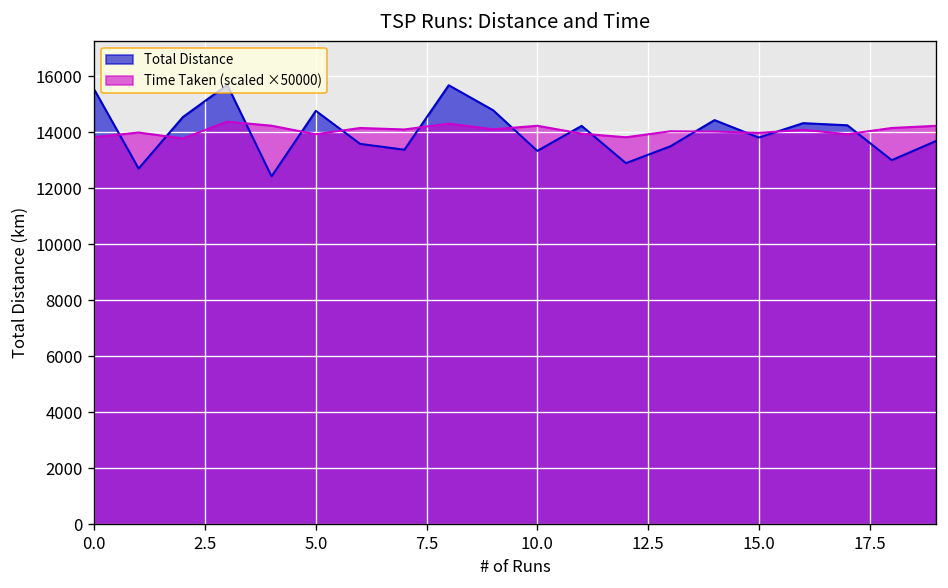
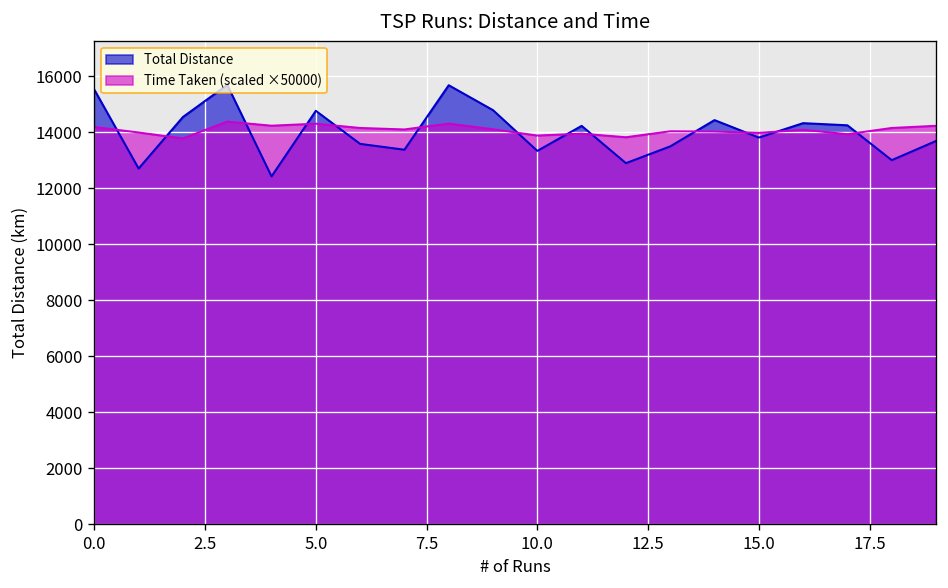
  {
    "Total Distance": {
      "0.0": 15500,
      "5.0": 14800,
      "10.0": 13300,
      "15.0": 13800
    },
    "Time Taken (scaled ×50000)": {
-     "0.0": 13800,
-     "5.0": 13900,
-     "10.0": 14200,
+     "0.0": 14200,
+     "5.0": 14300,
+     "10.0": 13900,
      "15.0": 14000
    }
  }
